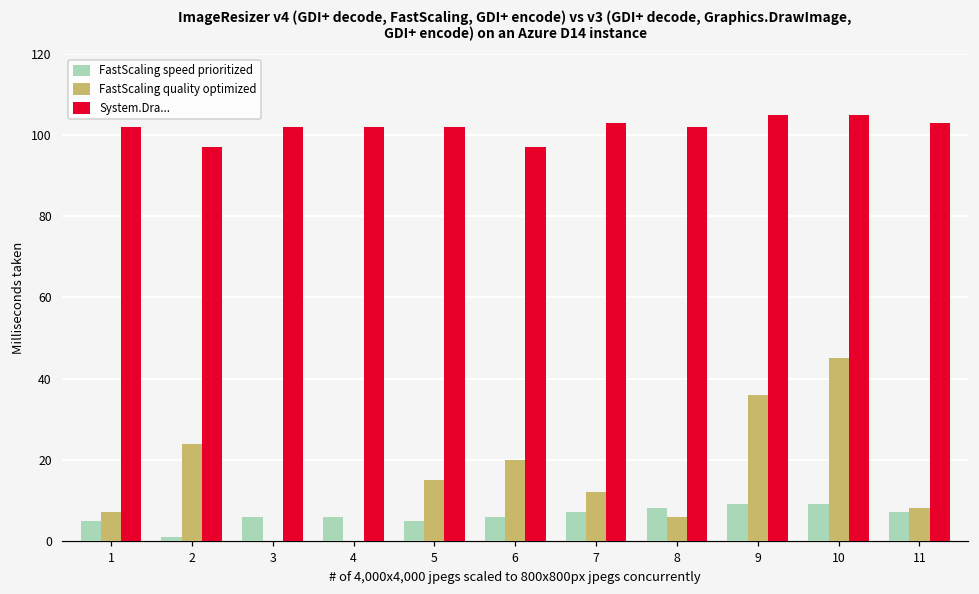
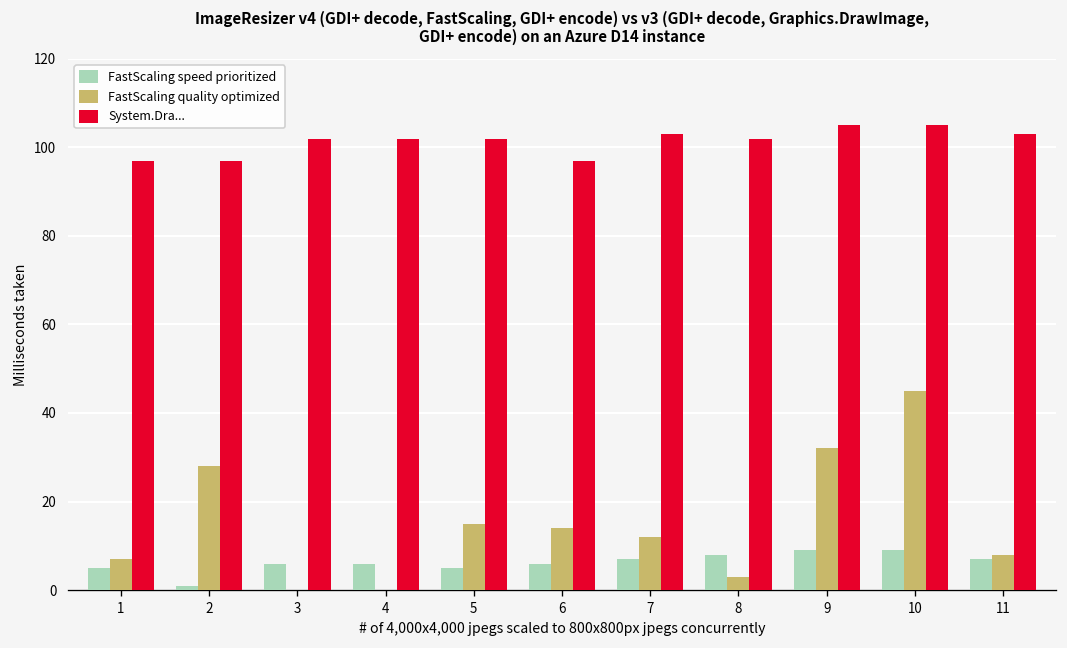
  {
    "FastScaling speed prioritized": {
      "1": 5,
      "2": 1,
      "3": 6,
      "4": 6,
      "5": 5,
      "6": 6,
      "7": 7,
      "8": 8,
      "9": 9,
      "10": 9,
      "11": 7
    },
    "FastScaling quality optimized": {
      "1": 7,
-     "2": 24,
+     "2": 28,
      "5": 15,
-     "6": 20,
+     "6": 14,
      "7": 12,
-     "8": 6,
-     "9": 36,
+     "8": 3,
+     "9": 32,
      "10": 45,
      "11": 8
    },
    "System.Dra...": {
-     "1": 102,
+     "1": 97,
      "2": 97,
      "3": 102,
      "4": 102,
      "5": 102,
      "6": 97,
      "7": 103,
      "8": 102,
      "9": 105,
      "10": 105,
      "11": 103
    }
  }
